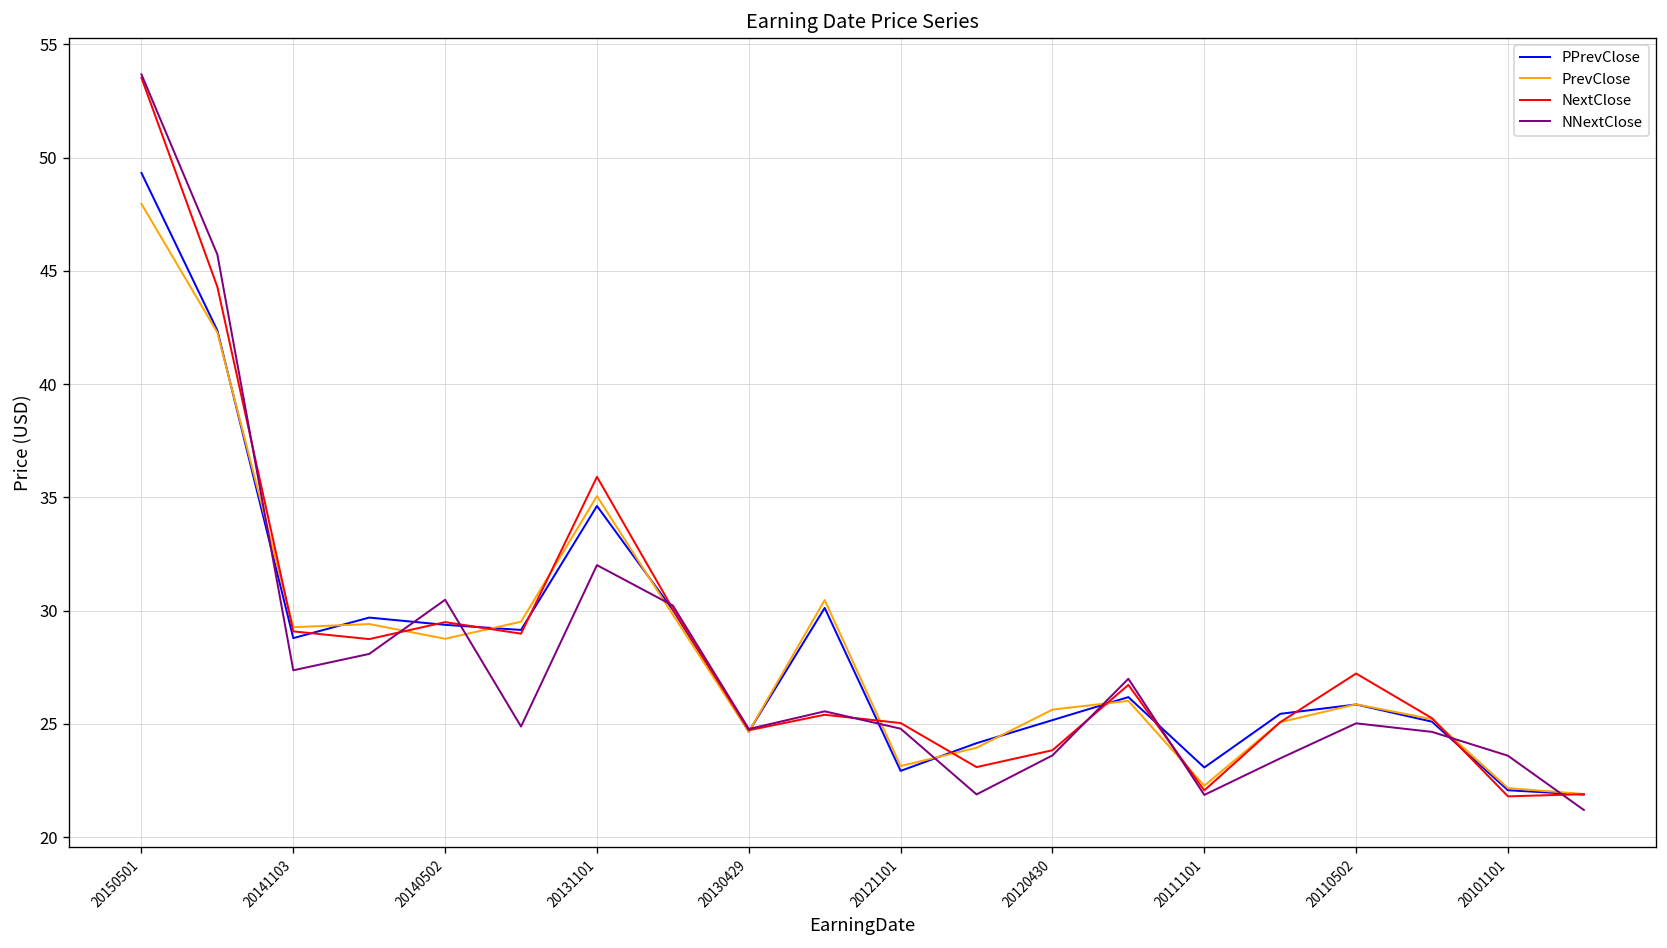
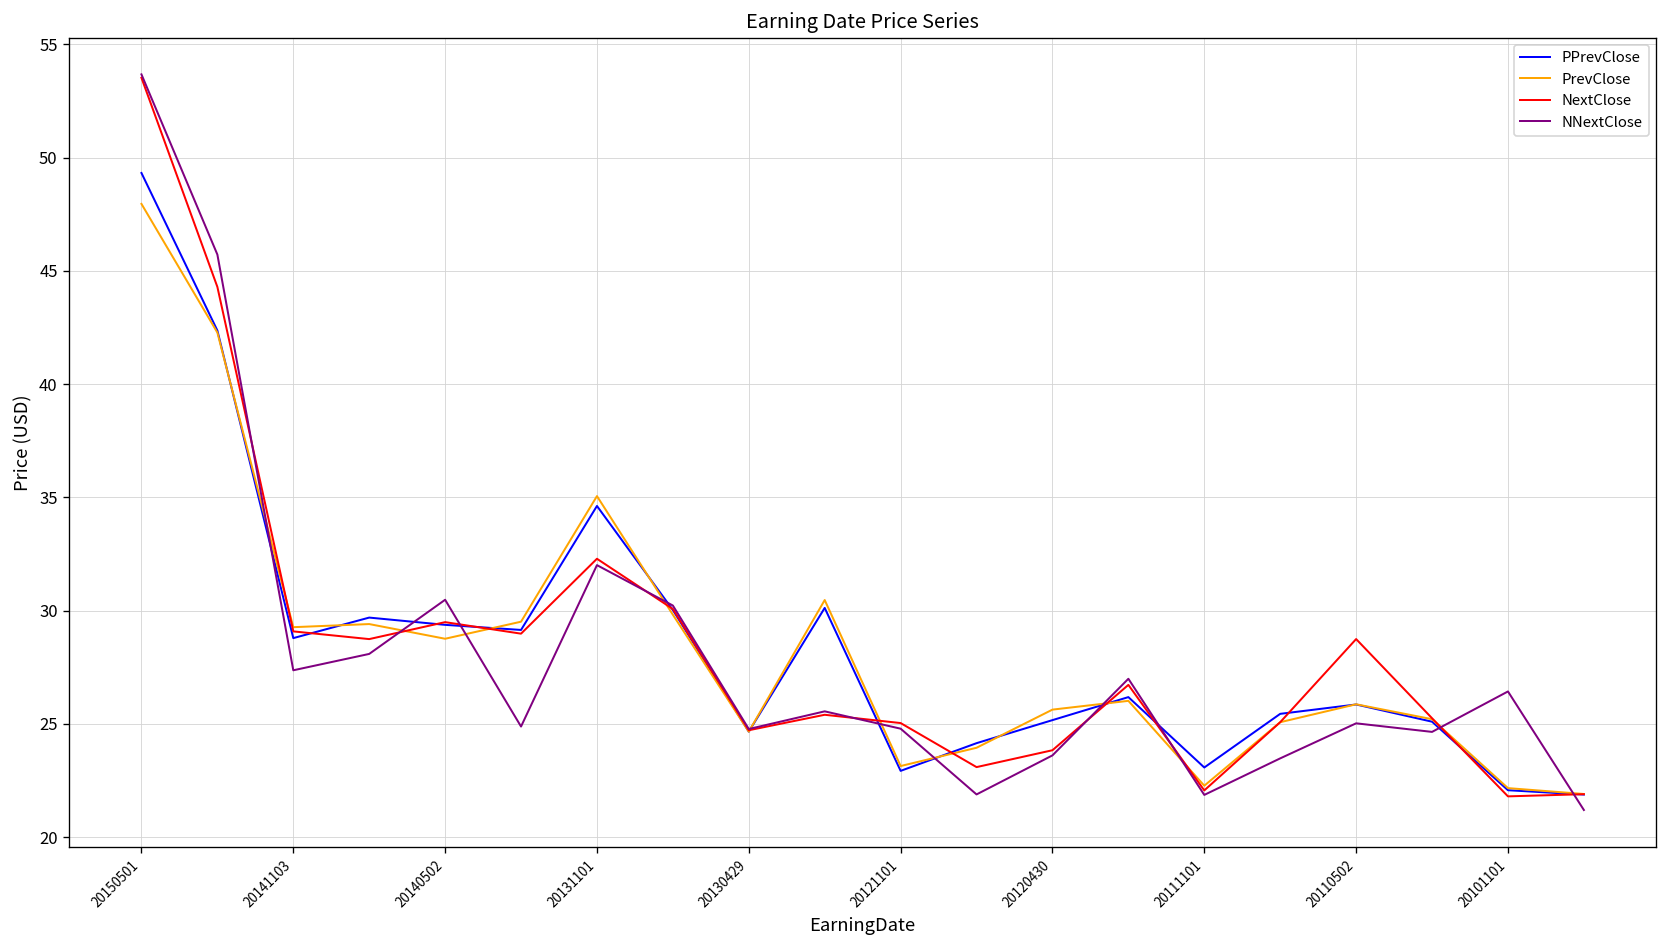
  {
    "PPrevClose": {
      "20150501": 49.3,
      "20141103": 28.8,
      "20131101": 34.6,
      "20121101": 22.9,
      "20120430": 25.2,
      "20111101": 23.1
    },
    "PrevClose": {
      "20150501": 48.0,
      "20141103": 29.3,
      "20140502": 28.8,
      "20131101": 35.1,
      "20121101": 23.1,
      "20120430": 25.6,
      "20111101": 22.3
    },
    "NextClose": {
      "20150501": 53.5,
      "20141103": 29.1,
-     "20131101": 35.9,
+     "20131101": 32.3,
      "20121101": 25.0,
      "20120430": 23.8,
      "20111101": 22.1,
-     "20110502": 27.2,
+     "20110502": 28.7,
      "20101101": 21.8
    },
    "NNextClose": {
      "20150501": 53.7,
      "20141103": 27.4,
      "20140502": 30.5,
      "20131101": 32.0,
      "20121101": 24.8,
      "20120430": 23.6,
      "20111101": 21.9,
      "20110502": 25.0,
-     "20101101": 23.6
+     "20101101": 26.4
    }
  }
